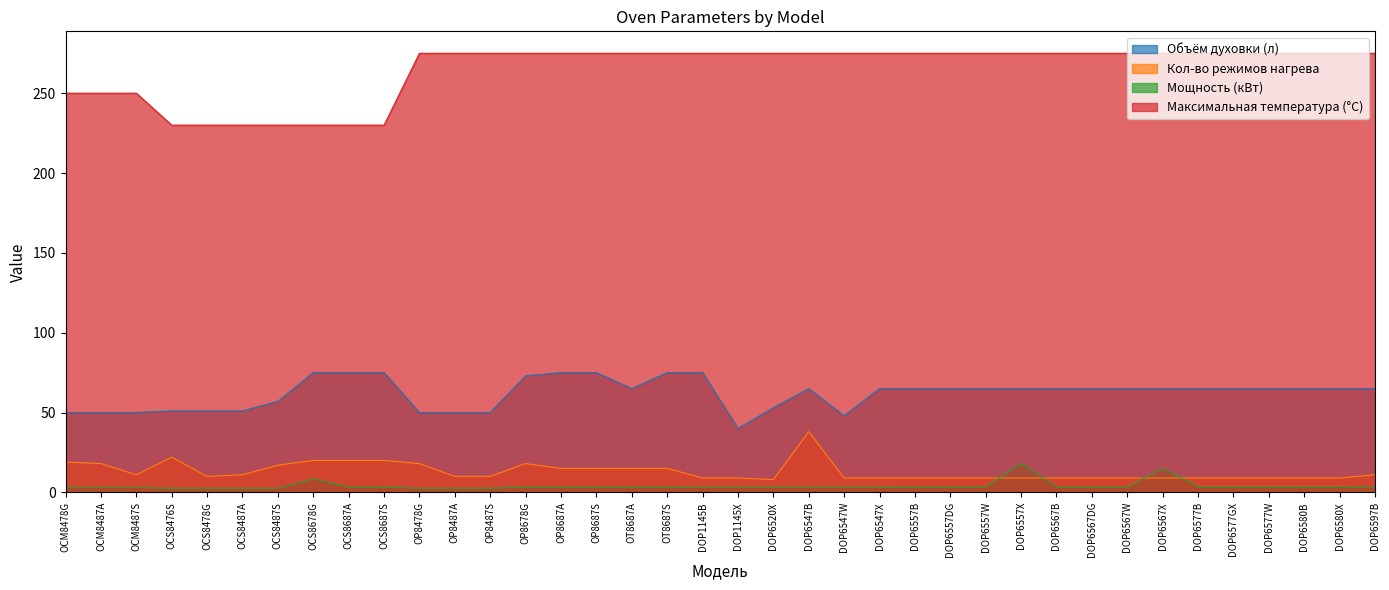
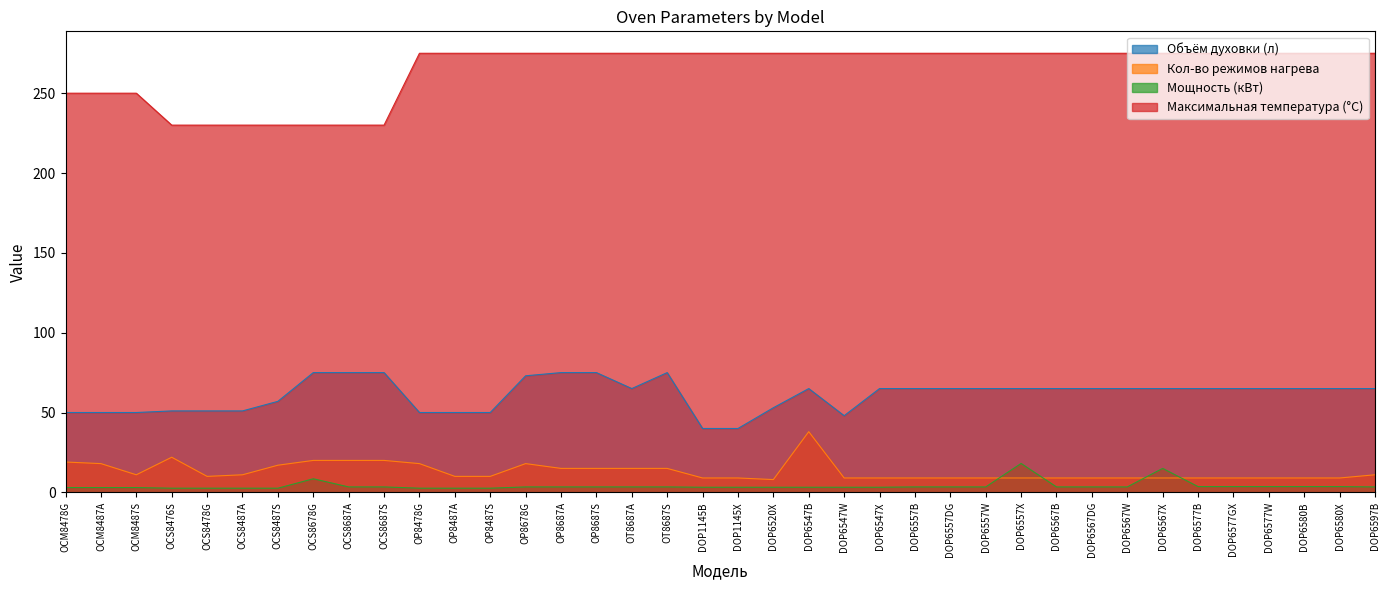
  {
    "Объём духовки (л)": {
      "OCM8478G": 50,
      "OCM8487A": 50,
      "OCM8487S": 50,
      "OCS8476S": 51,
      "OCS8478G": 51,
      "OCS8487A": 51,
      "OCS8487S": 57,
      "OCS8678G": 75,
      "OCS8687A": 75,
      "OCS8687S": 75,
      "OP8478G": 50,
      "OP8487A": 50,
      "OP8487S": 50,
      "OP8678G": 73,
      "OP8687A": 75,
      "OP8687S": 75,
      "OT8687A": 65,
      "OT8687S": 75,
-     "DOP1145B": 75,
+     "DOP1145B": 40,
      "DOP1145X": 40,
      "DOP6520X": 53,
      "DOP6547B": 65,
      "DOP6547W": 48,
      "DOP6547X": 65,
      "DOP6557B": 65,
      "DOP6557DG": 65,
      "DOP6557W": 65,
      "DOP6557X": 65,
      "DOP6567B": 65,
      "DOP6567DG": 65,
      "DOP6567W": 65,
      "DOP6567X": 65,
      "DOP6577B": 65,
      "DOP6577GX": 65,
      "DOP6577W": 65,
      "DOP6580B": 65,
      "DOP6580X": 65,
      "DOP6597B": 65
    },
    "Кол-во режимов нагрева": {
      "OCM8478G": 19,
      "OCM8487A": 18,
      "OCM8487S": 11,
      "OCS8476S": 22,
      "OCS8478G": 10,
      "OCS8487A": 11,
      "OCS8487S": 17,
      "OCS8678G": 20,
      "OCS8687A": 20,
      "OCS8687S": 20,
      "OP8478G": 18,
      "OP8487A": 10,
      "OP8487S": 10,
      "OP8678G": 18,
      "OP8687A": 15,
      "OP8687S": 15,
      "OT8687A": 15,
      "OT8687S": 15,
      "DOP1145B": 9,
      "DOP1145X": 9,
      "DOP6520X": 8,
      "DOP6547B": 38,
      "DOP6547W": 9,
      "DOP6547X": 9,
      "DOP6557B": 9,
      "DOP6557DG": 9,
      "DOP6557W": 9,
      "DOP6557X": 9,
      "DOP6567B": 9,
      "DOP6567DG": 9,
      "DOP6567W": 9,
      "DOP6567X": 9,
      "DOP6577B": 9,
      "DOP6577GX": 9,
      "DOP6577W": 9,
      "DOP6580B": 9,
      "DOP6580X": 9,
      "DOP6597B": 11
    },
    "Мощность (кВт)": {
      "OCM8478G": 3,
      "OCM8487A": 3,
      "OCM8487S": 3,
      "OCS8476S": 3,
      "OCS8478G": 3,
      "OCS8487A": 3,
      "OCS8487S": 3,
      "OCS8678G": 9,
      "OCS8687A": 3,
      "OCS8687S": 3,
      "OP8478G": 3,
      "OP8487A": 3,
      "OP8487S": 3,
      "OP8678G": 3,
      "OP8687A": 3,
      "OP8687S": 3,
      "OT8687A": 3,
      "OT8687S": 3,
      "DOP1145B": 3,
      "DOP1145X": 3,
      "DOP6520X": 3,
      "DOP6547B": 3,
      "DOP6547W": 3,
      "DOP6547X": 3,
      "DOP6557B": 3,
      "DOP6557DG": 3,
      "DOP6557W": 3,
      "DOP6557X": 18,
      "DOP6567B": 3,
      "DOP6567DG": 3,
      "DOP6567W": 3,
      "DOP6567X": 15,
      "DOP6577B": 4,
      "DOP6577GX": 4,
      "DOP6577W": 4,
      "DOP6580B": 4,
      "DOP6580X": 4,
      "DOP6597B": 3
    },
    "Максимальная температура (°C)": {
      "OCM8478G": 250,
      "OCM8487A": 250,
      "OCM8487S": 250,
      "OCS8476S": 230,
      "OCS8478G": 230,
      "OCS8487A": 230,
      "OCS8487S": 230,
      "OCS8678G": 230,
      "OCS8687A": 230,
      "OCS8687S": 230,
      "OP8478G": 275,
      "OP8487A": 275,
      "OP8487S": 275,
      "OP8678G": 275,
      "OP8687A": 275,
      "OP8687S": 275,
      "OT8687A": 275,
      "OT8687S": 275,
      "DOP1145B": 275,
      "DOP1145X": 275,
      "DOP6520X": 275,
      "DOP6547B": 275,
      "DOP6547W": 275,
      "DOP6547X": 275,
      "DOP6557B": 275,
      "DOP6557DG": 275,
      "DOP6557W": 275,
      "DOP6557X": 275,
      "DOP6567B": 275,
      "DOP6567DG": 275,
      "DOP6567W": 275,
      "DOP6597B": 275
    }
  }
